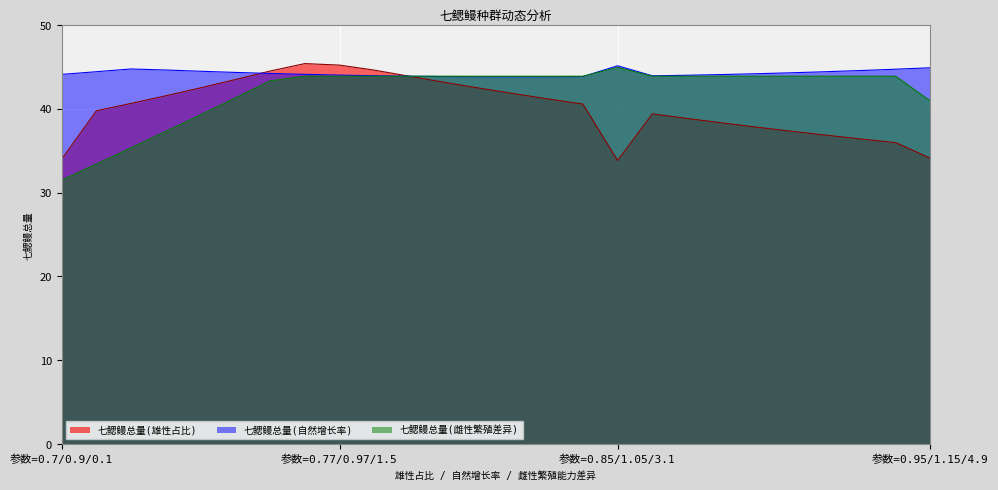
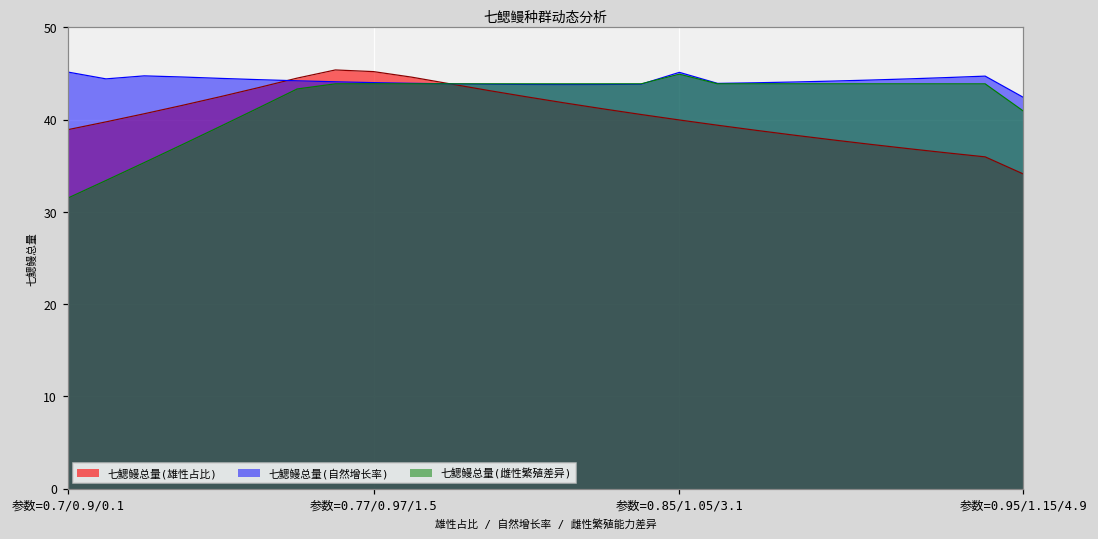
  {
    "七鳃鳗总量(雄性占比)": {
-     "参数=0.7/0.9/0.1": 34,
+     "参数=0.7/0.9/0.1": 39,
      "参数=0.77/0.97/1.5": 45,
-     "参数=0.85/1.05/3.1": 34,
+     "参数=0.85/1.05/3.1": 40,
      "参数=0.95/1.15/4.9": 34
    },
    "七鳃鳗总量(自然增长率)": {
-     "参数=0.7/0.9/0.1": 44,
-     "参数=0.95/1.15/4.9": 45
+     "参数=0.7/0.9/0.1": 45,
+     "参数=0.95/1.15/4.9": 42
    },
    "七鳃鳗总量(雌性繁殖差异)": {
      "参数=0.7/0.9/0.1": 31,
      "参数=0.95/1.15/4.9": 41
    }
  }
